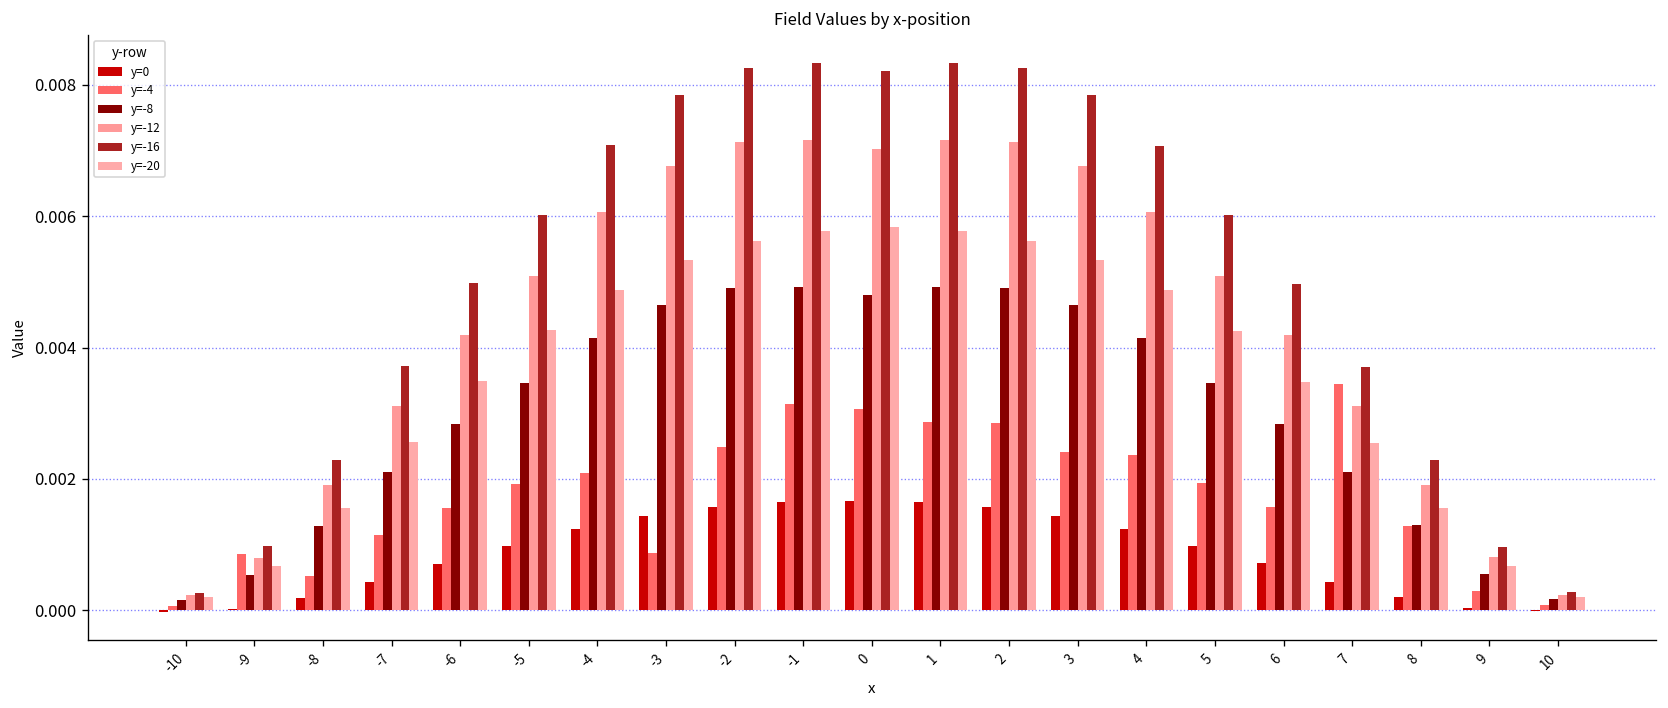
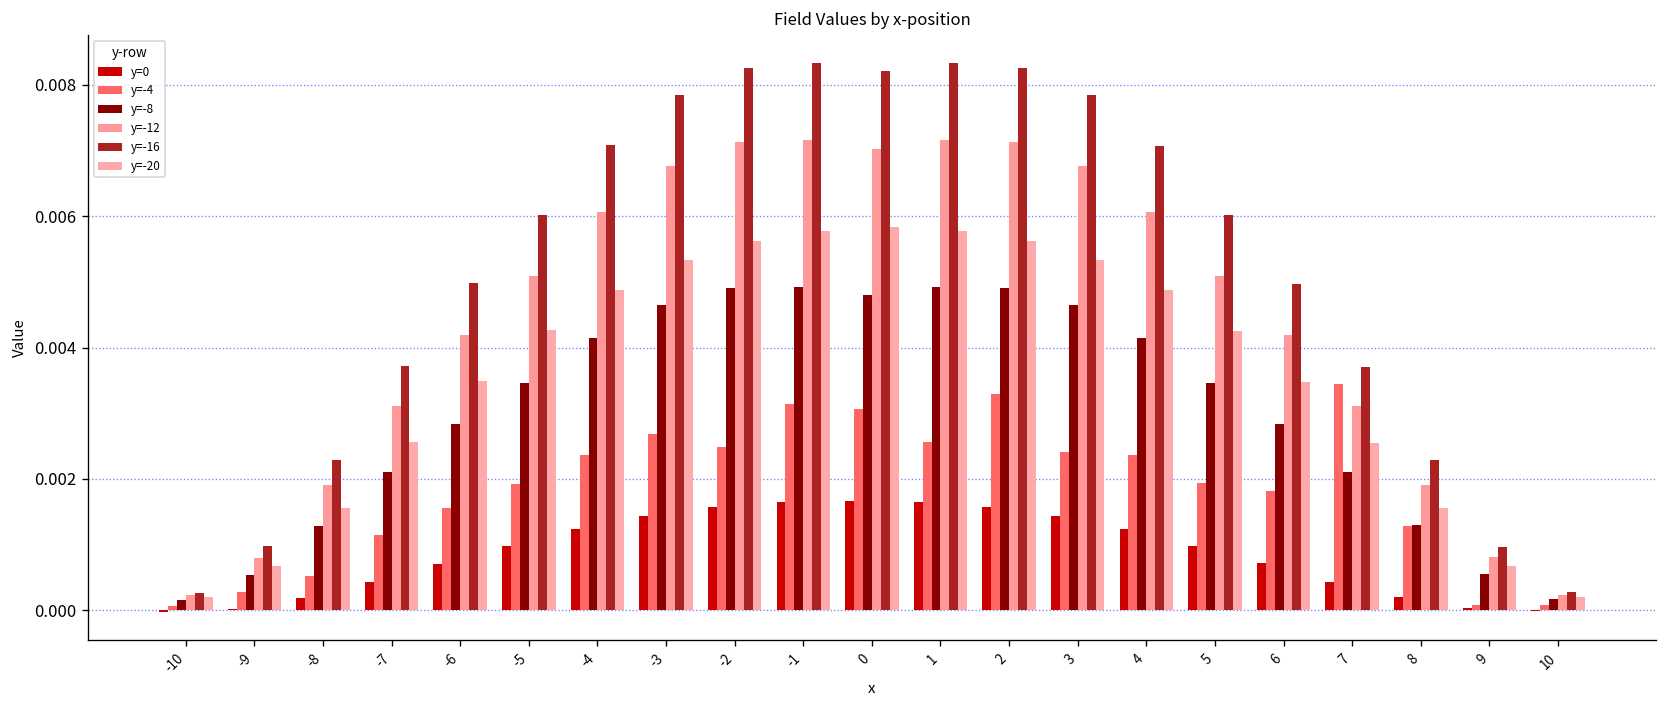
  {
    "y=-4": {
      "-10": 0.0001,
-     "-9": 0.0009,
+     "-9": 0.0003,
      "-8": 0.0005,
      "-7": 0.0011,
      "-6": 0.0016,
      "-5": 0.0019,
-     "-4": 0.0021,
-     "-3": 0.0009,
+     "-4": 0.0024,
+     "-3": 0.0027,
      "-2": 0.0025,
      "-1": 0.0031,
      "0": 0.0031,
-     "1": 0.0029,
-     "2": 0.0028,
+     "1": 0.0026,
+     "2": 0.0033,
      "3": 0.0024,
      "4": 0.0024,
      "5": 0.0019,
-     "6": 0.0016,
+     "6": 0.0018,
      "7": 0.0035,
      "8": 0.0013,
-     "9": 0.0003,
+     "9": 0.0001,
      "10": 0.0001
    }
  }
